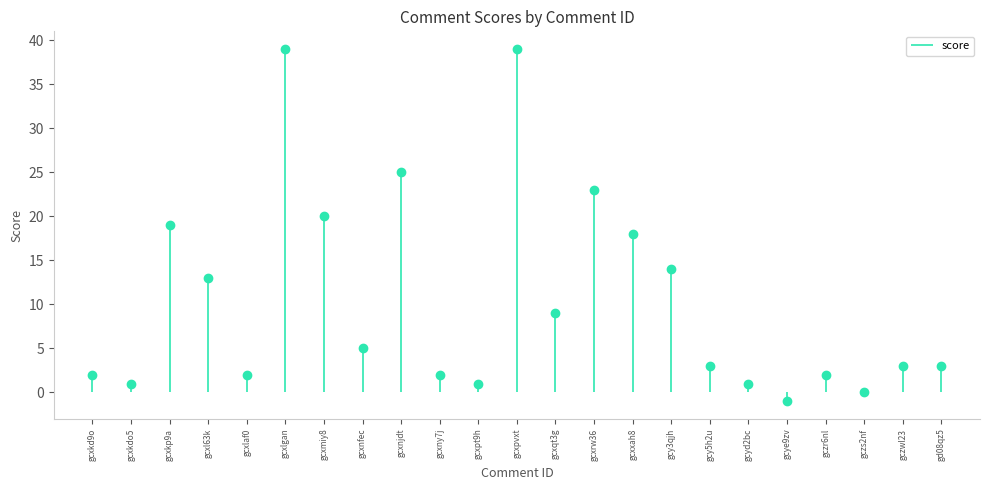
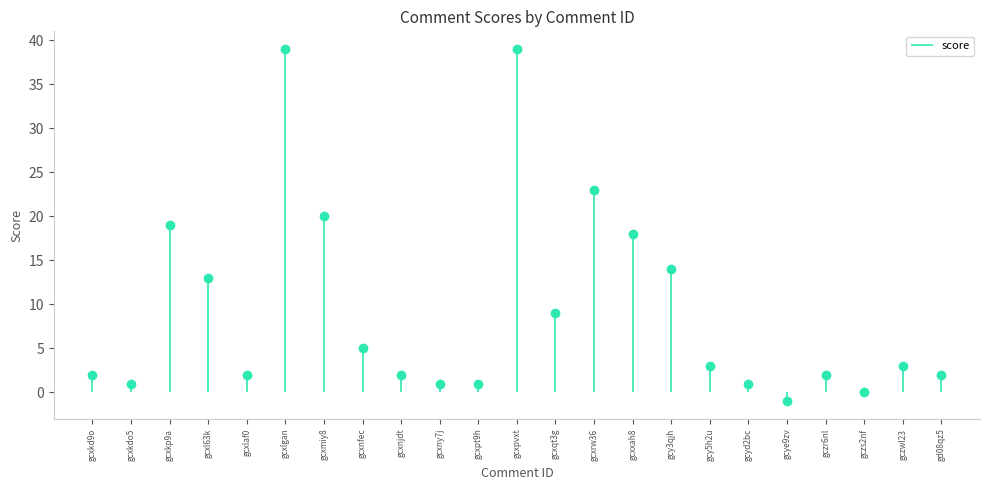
  {
-   "gcxnjdt": 25,
-   "gcxny7j": 2,
-   "gd08qz5": 3
+   "gcxnjdt": 2,
+   "gcxny7j": 1,
+   "gd08qz5": 2
  }
